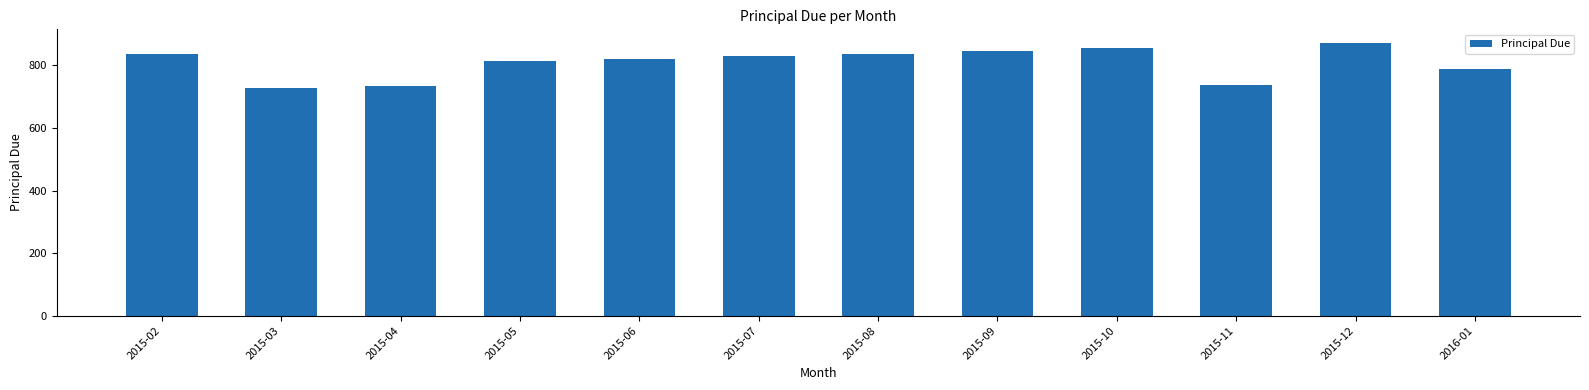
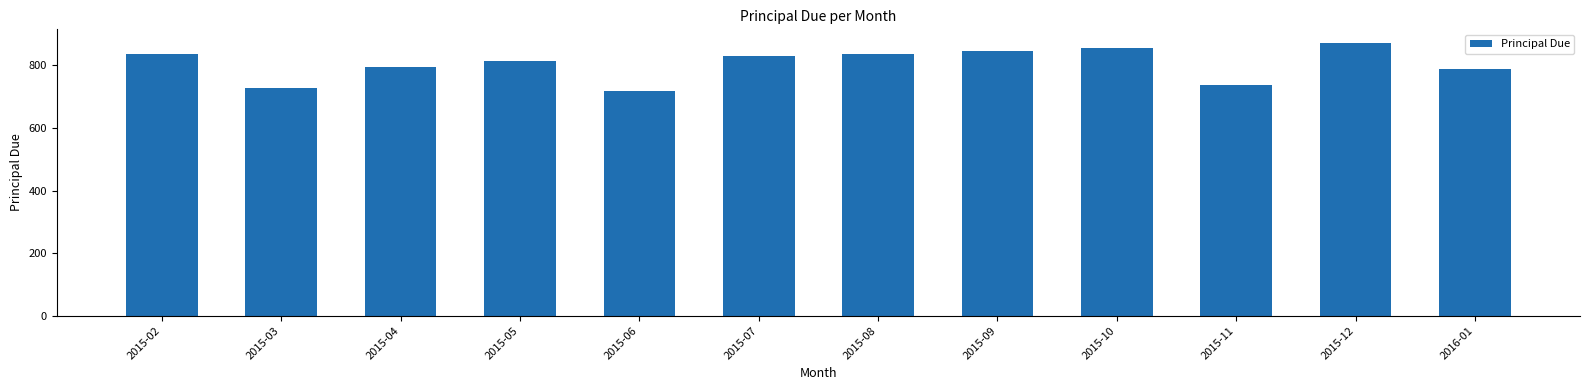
  {
    "2015-02": 840,
    "2015-03": 730,
-   "2015-04": 730,
+   "2015-04": 790,
    "2015-05": 810,
-   "2015-06": 820,
+   "2015-06": 720,
    "2015-07": 830,
    "2015-08": 840,
    "2015-09": 840,
    "2015-10": 850,
    "2015-11": 740,
    "2015-12": 870,
    "2016-01": 790
  }
